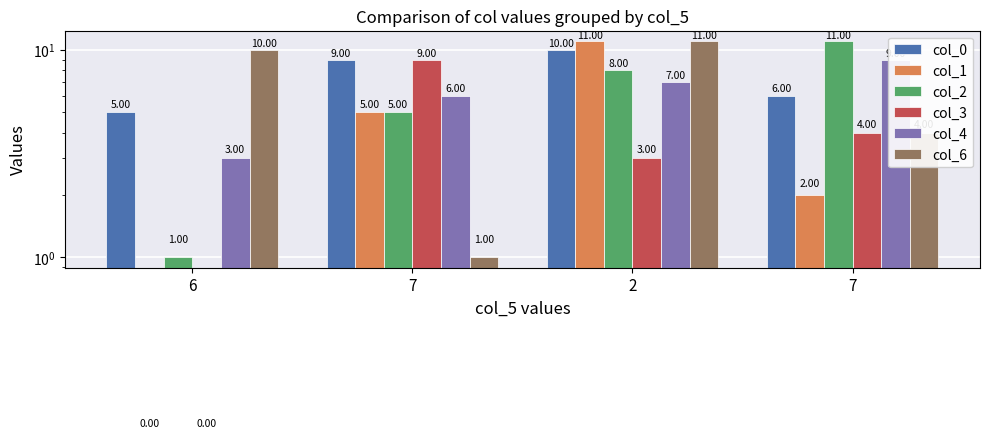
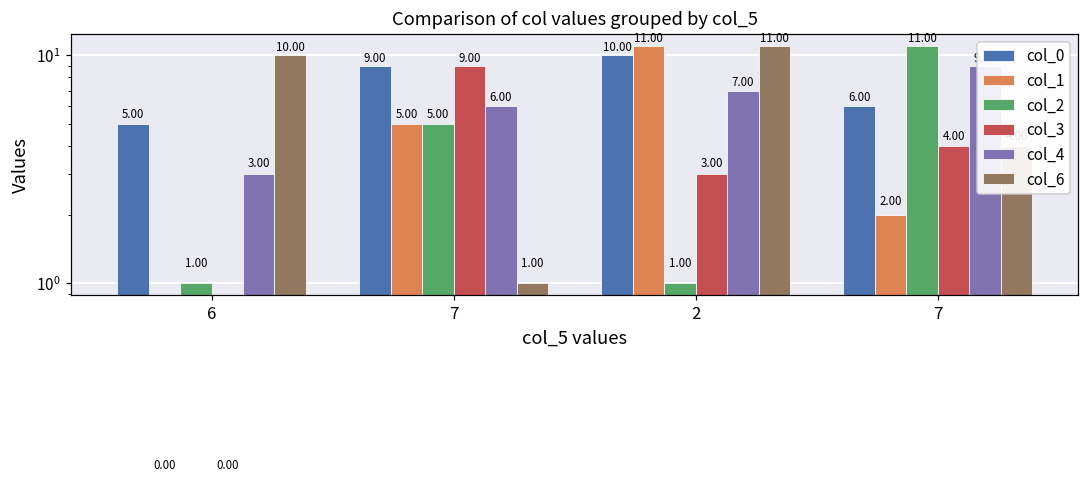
  {
    "col_2": {
      "6": 1.00,
-     "2": 8.00
+     "2": 1.00
    },
    "col_6": {
      "6": 10.00,
      "2": 11.00
    }
  }
